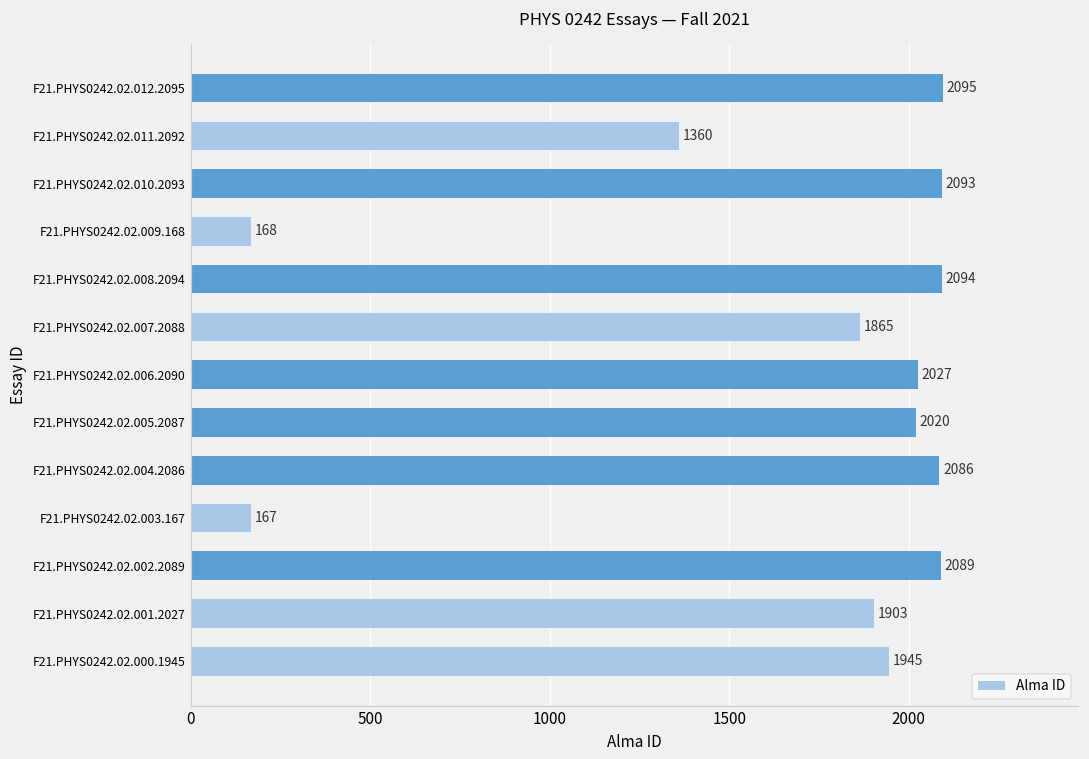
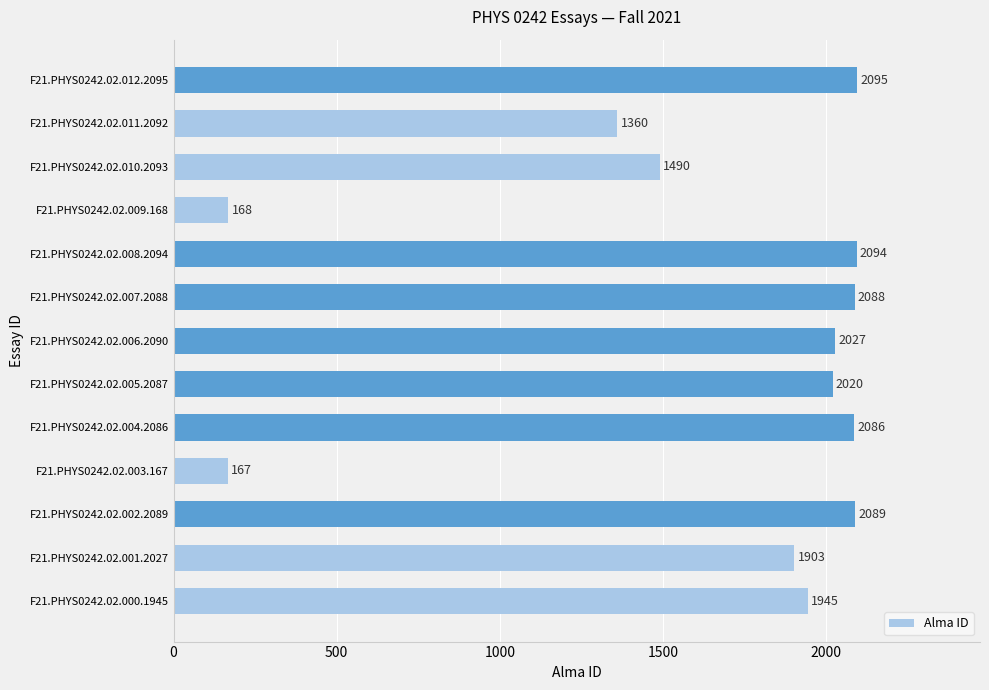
  {
    "F21.PHYS0242.02.012.2095": 2095,
    "F21.PHYS0242.02.011.2092": 1360,
-   "F21.PHYS0242.02.010.2093": 2093,
+   "F21.PHYS0242.02.010.2093": 1490,
    "F21.PHYS0242.02.009.168": 168,
    "F21.PHYS0242.02.008.2094": 2094,
-   "F21.PHYS0242.02.007.2088": 1865,
+   "F21.PHYS0242.02.007.2088": 2088,
    "F21.PHYS0242.02.006.2090": 2027,
    "F21.PHYS0242.02.005.2087": 2020,
    "F21.PHYS0242.02.004.2086": 2086,
    "F21.PHYS0242.02.003.167": 167,
    "F21.PHYS0242.02.002.2089": 2089,
    "F21.PHYS0242.02.001.2027": 1903,
    "F21.PHYS0242.02.000.1945": 1945
  }
